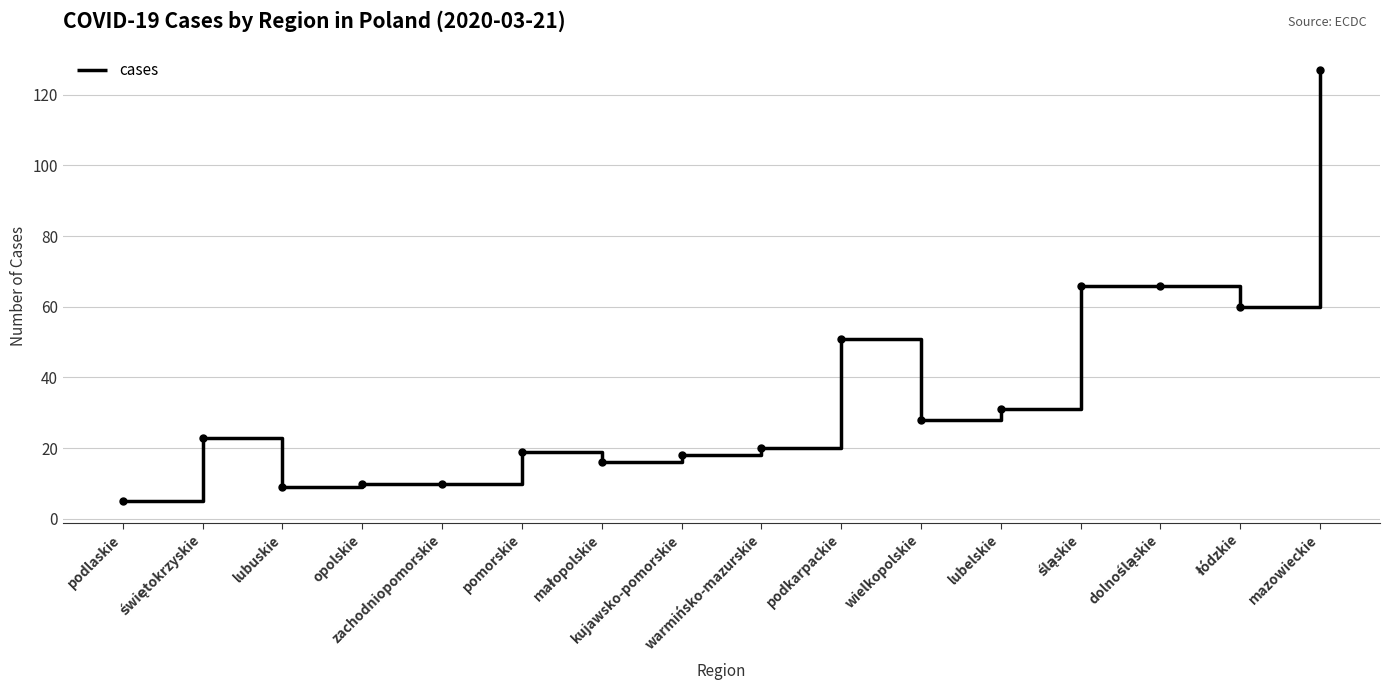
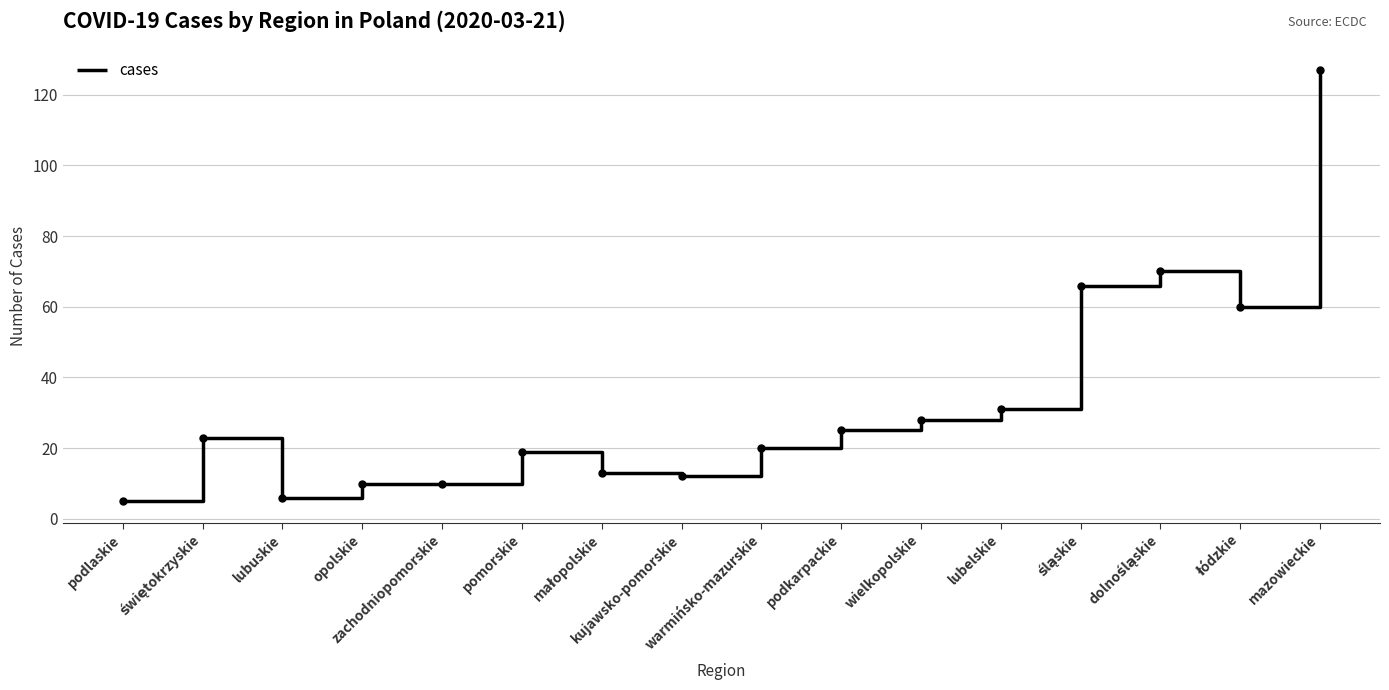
  {
    "podlaskie": 5,
    "świętokrzyskie": 23,
-   "lubuskie": 9,
+   "lubuskie": 6,
    "opolskie": 10,
    "zachodniopomorskie": 10,
    "pomorskie": 19,
-   "małopolskie": 16,
-   "kujawsko-pomorskie": 18,
+   "małopolskie": 13,
+   "kujawsko-pomorskie": 12,
    "warmińsko-mazurskie": 20,
-   "podkarpackie": 51,
+   "podkarpackie": 25,
    "wielkopolskie": 28,
    "lubelskie": 31,
    "śląskie": 66,
-   "dolnośląskie": 66,
+   "dolnośląskie": 70,
    "łódzkie": 60,
    "mazowieckie": 127
  }
